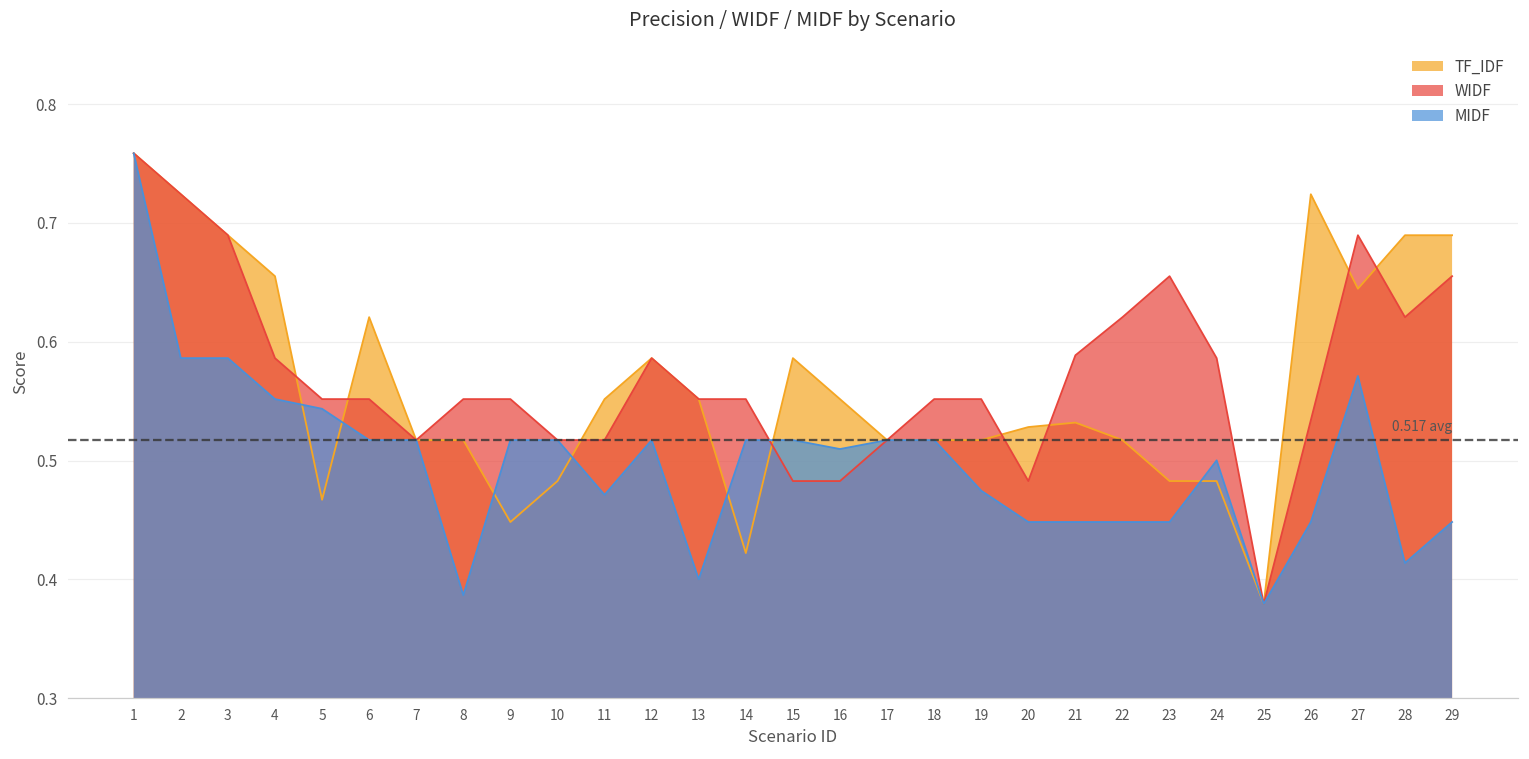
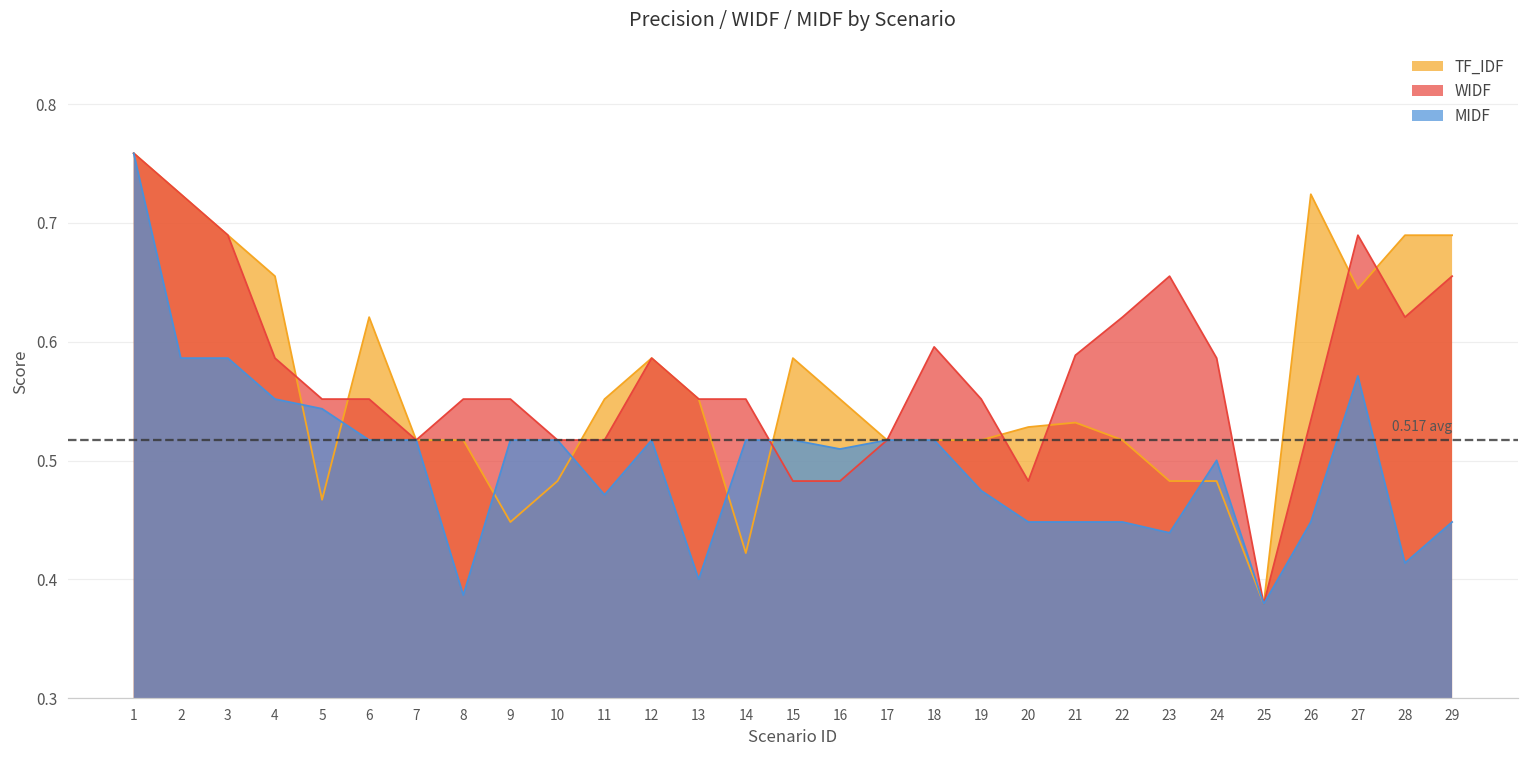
  {
    "TF_IDF": {
      "4": 0.655,
      "5": 0.467,
      "6": 0.621,
      "8": 0.517,
      "9": 0.448,
      "10": 0.483,
      "11": 0.552,
      "14": 0.422,
      "15": 0.586,
      "16": 0.552,
      "19": 0.517,
      "20": 0.528,
      "21": 0.532,
      "22": 0.517,
      "23": 0.483,
      "24": 0.483,
      "26": 0.724,
      "27": 0.645,
      "28": 0.690,
      "29": 0.690
    },
    "WIDF": {
      "4": 0.586,
      "5": 0.552,
      "6": 0.552,
      "8": 0.552,
      "9": 0.552,
      "11": 0.517,
      "14": 0.552,
      "15": 0.483,
      "16": 0.483,
-     "18": 0.552,
+     "18": 0.596,
      "19": 0.552,
      "20": 0.483,
      "21": 0.589,
      "22": 0.621,
      "23": 0.655,
      "24": 0.586,
      "26": 0.534,
      "27": 0.690,
      "28": 0.621,
      "29": 0.655
    },
    "MIDF": {
      "2": 0.586,
      "3": 0.586,
      "4": 0.552,
      "5": 0.544,
      "6": 0.517,
      "8": 0.387,
      "9": 0.517,
      "11": 0.471,
      "12": 0.517,
      "13": 0.400,
      "14": 0.517,
      "15": 0.517,
      "16": 0.510,
      "19": 0.475,
      "20": 0.448,
      "21": 0.448,
      "22": 0.448,
-     "23": 0.448,
+     "23": 0.439,
      "24": 0.500,
      "26": 0.448,
      "27": 0.571,
      "28": 0.414,
      "29": 0.448
    }
  }
